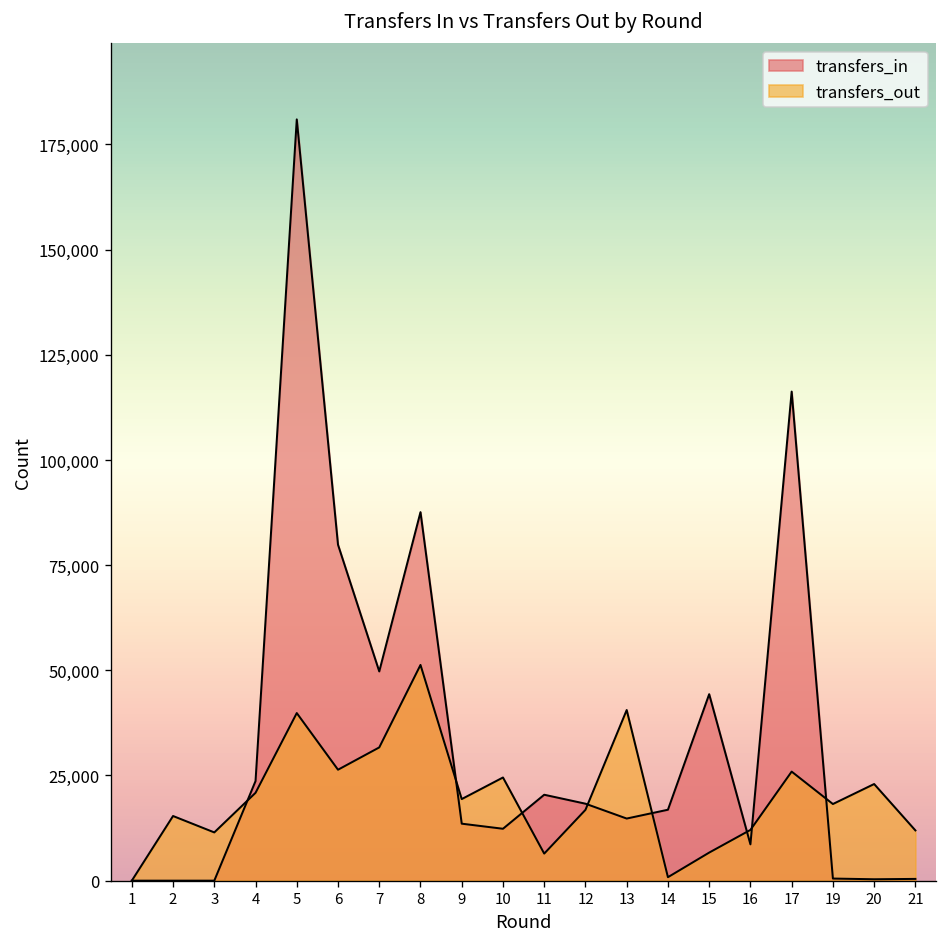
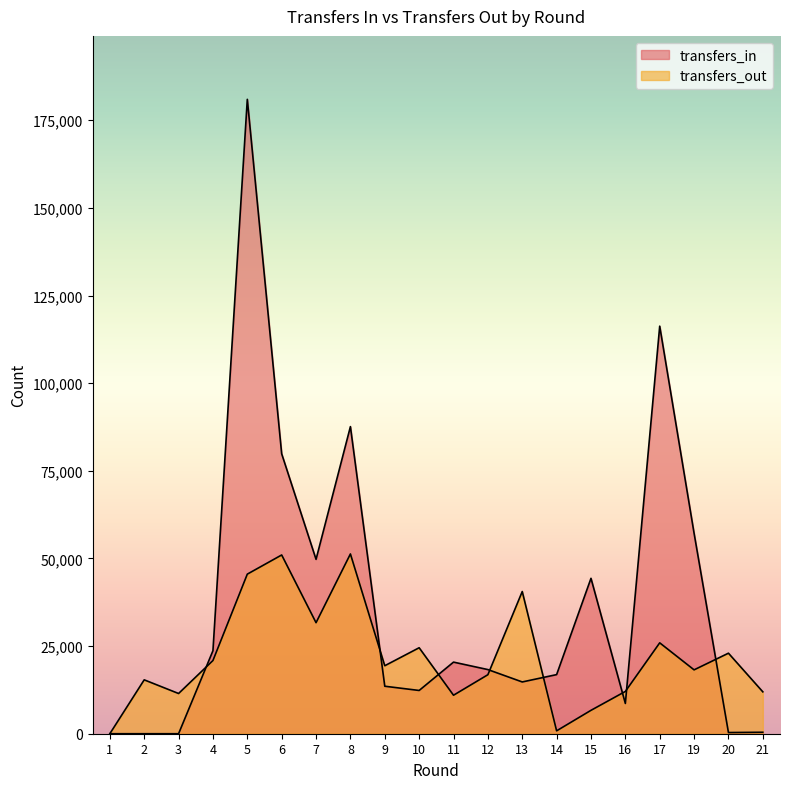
  {
    "transfers_in": {
      "2": "0",
      "3": "0",
      "4": "24,000",
      "5": "181,000",
      "6": "80,000",
      "7": "50,000",
      "8": "88,000",
      "9": "14,000",
      "10": "12,000",
      "11": "20,000",
      "12": "18,000",
      "13": "15,000",
      "14": "17,000",
      "15": "44,000",
      "16": "9,000",
      "17": "116,000",
-     "19": "1,000",
+     "19": "57,000",
      "20": "0",
      "21": "0"
    },
    "transfers_out": {
      "2": "15,000",
      "3": "11,000",
      "4": "21,000",
-     "5": "40,000",
-     "6": "26,000",
+     "5": "46,000",
+     "6": "51,000",
      "7": "32,000",
      "8": "51,000",
      "9": "19,000",
      "10": "25,000",
-     "11": "6,000",
+     "11": "11,000",
      "12": "17,000",
      "13": "41,000",
      "14": "1,000",
      "15": "7,000",
      "16": "12,000",
      "17": "26,000",
      "19": "18,000",
      "20": "23,000",
      "21": "12,000"
    }
  }
